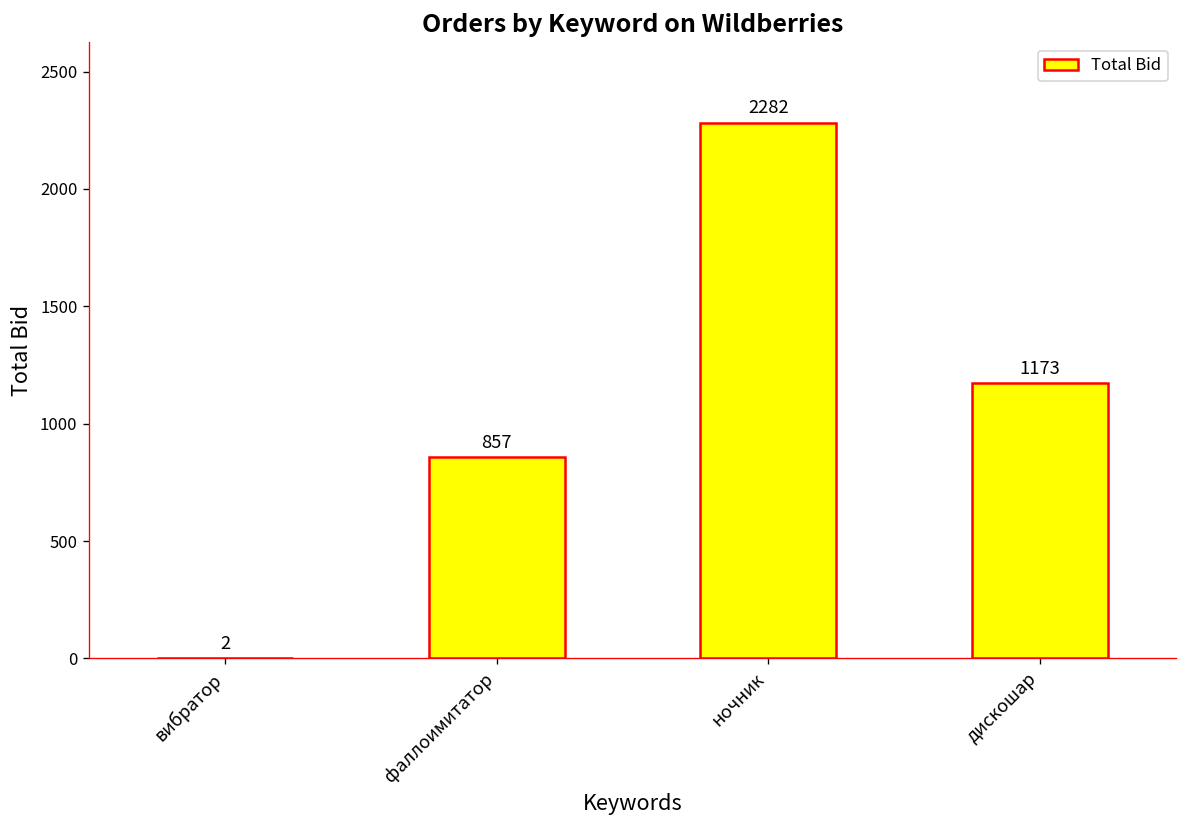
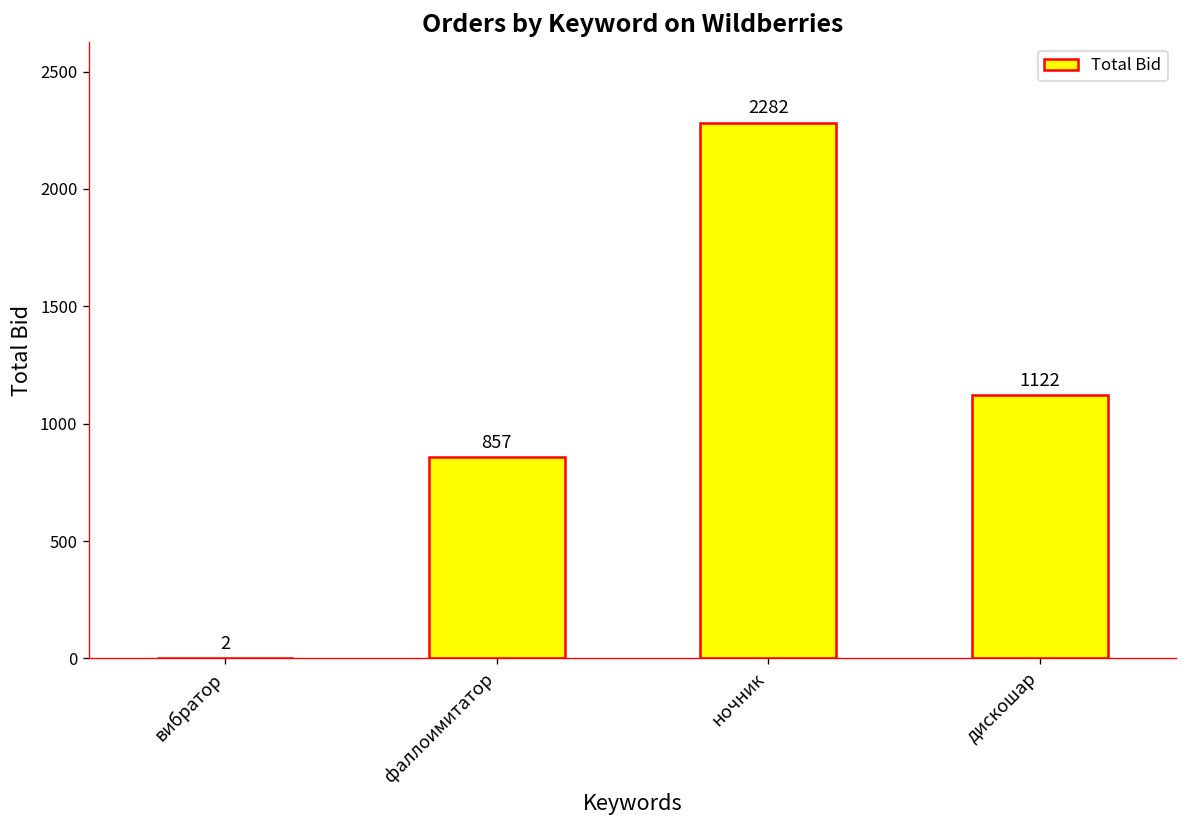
  {
    "вибратор": 2,
    "фаллоимитатор": 857,
    "ночник": 2282,
-   "дискошар": 1173
+   "дискошар": 1122
  }
